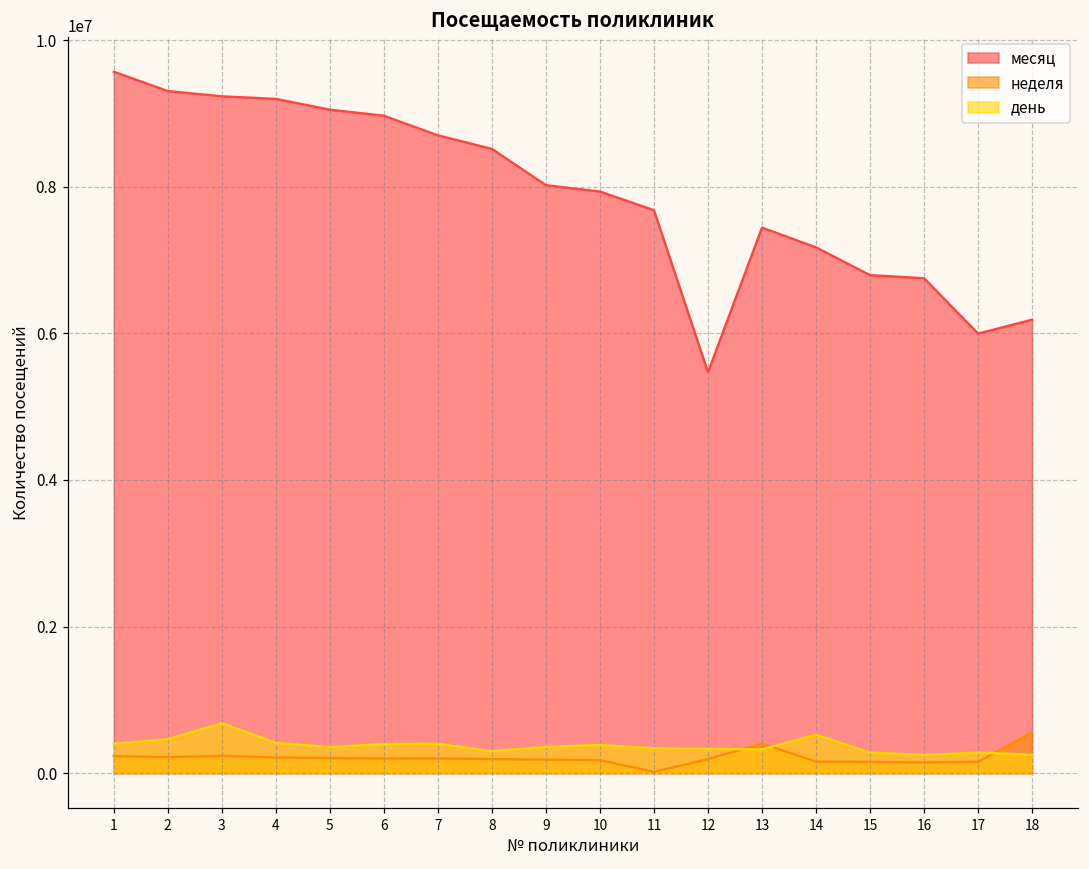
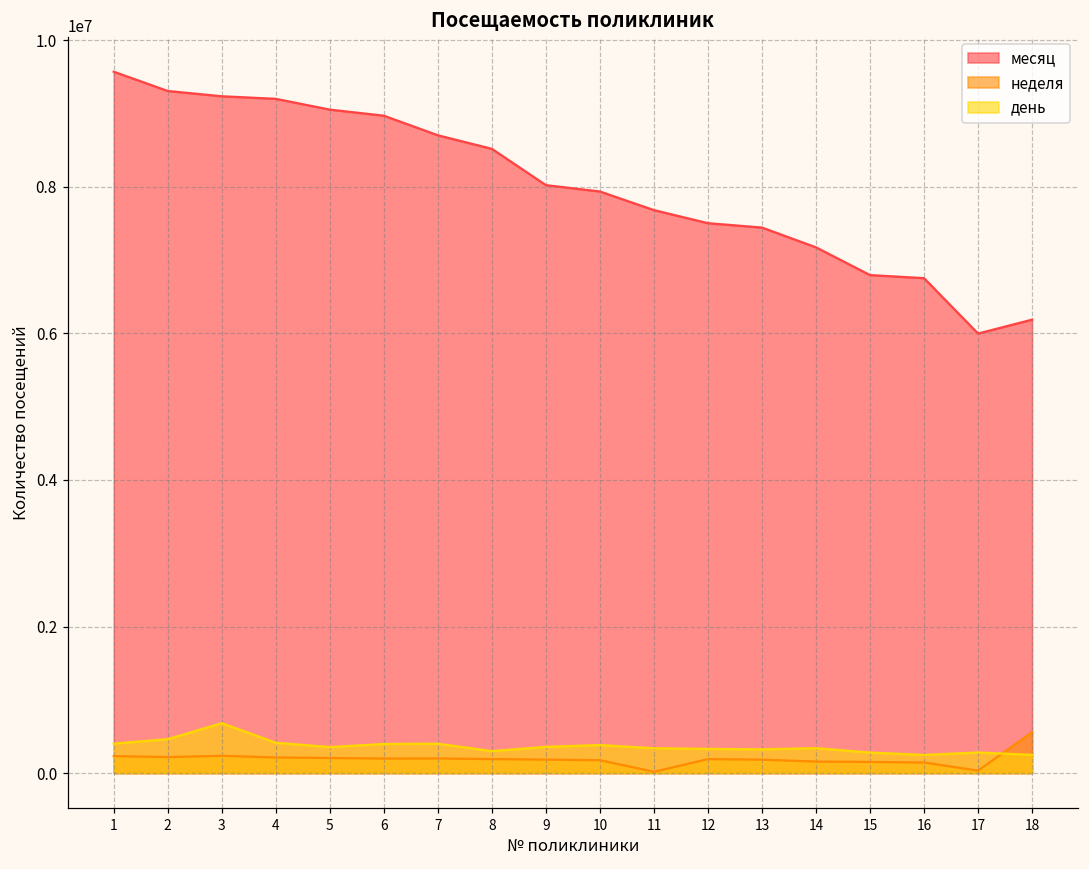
  {
    "месяц": {
      "1": 9600000,
      "2": 9300000,
      "3": 9200000,
      "4": 9200000,
      "5": 9100000,
      "6": 9000000,
      "7": 8700000,
      "8": 8500000,
      "9": 8000000,
      "10": 7900000,
      "11": 7700000,
-     "12": 5500000,
+     "12": 7500000,
      "13": 7400000,
      "14": 7200000,
      "15": 6800000,
      "16": 6800000,
      "17": 6000000,
      "18": 6200000
    },
    "неделя": {
      "1": 200000,
      "2": 200000,
      "3": 200000,
      "4": 200000,
      "5": 200000,
      "6": 200000,
      "7": 200000,
      "8": 200000,
      "9": 200000,
      "10": 200000,
      "11": 0,
      "12": 200000,
-     "13": 400000,
+     "13": 200000,
      "14": 200000,
      "15": 200000,
      "16": 100000,
-     "17": 200000,
+     "17": 0,
      "18": 600000
    },
    "день": {
      "1": 400000,
      "2": 500000,
      "3": 700000,
      "4": 400000,
      "5": 400000,
      "6": 400000,
      "7": 400000,
      "8": 300000,
      "9": 400000,
      "10": 400000,
      "11": 300000,
      "12": 300000,
      "13": 300000,
-     "14": 500000,
+     "14": 300000,
      "15": 300000,
      "16": 200000,
      "17": 300000,
      "18": 200000
    }
  }
